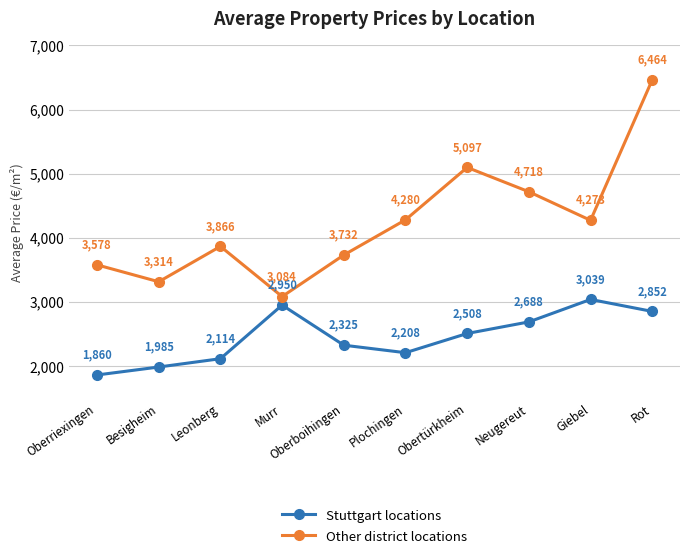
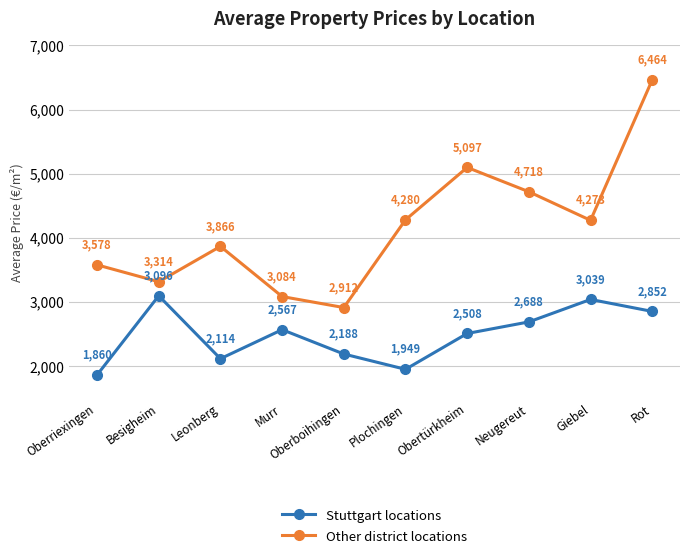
  {
    "Stuttgart locations": {
      "Oberriexingen": "1,860",
-     "Besigheim": "1,985",
+     "Besigheim": "3,096",
      "Leonberg": "2,114",
-     "Murr": "2,950",
-     "Oberboihingen": "2,325",
-     "Plochingen": "2,208",
+     "Murr": "2,567",
+     "Oberboihingen": "2,188",
+     "Plochingen": "1,949",
      "Obertürkheim": "2,508",
      "Neugereut": "2,688",
      "Giebel": "3,039",
      "Rot": "2,852"
    },
    "Other district locations": {
      "Oberriexingen": "3,578",
      "Besigheim": "3,314",
      "Leonberg": "3,866",
-     "Oberboihingen": "3,732",
+     "Oberboihingen": "2,912",
      "Plochingen": "4,280",
      "Obertürkheim": "5,097",
      "Neugereut": "4,718",
      "Giebel": "4,273",
      "Rot": "6,464"
    }
  }
